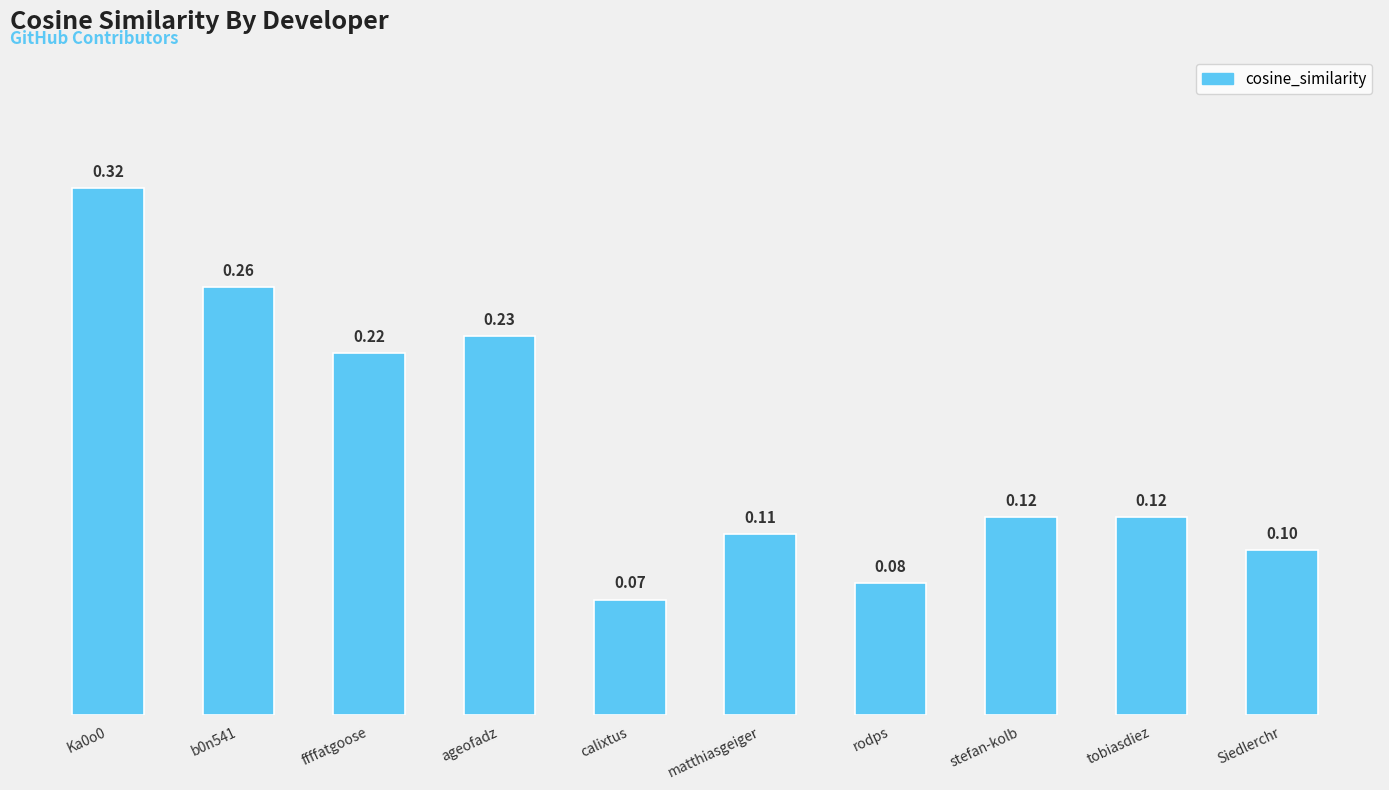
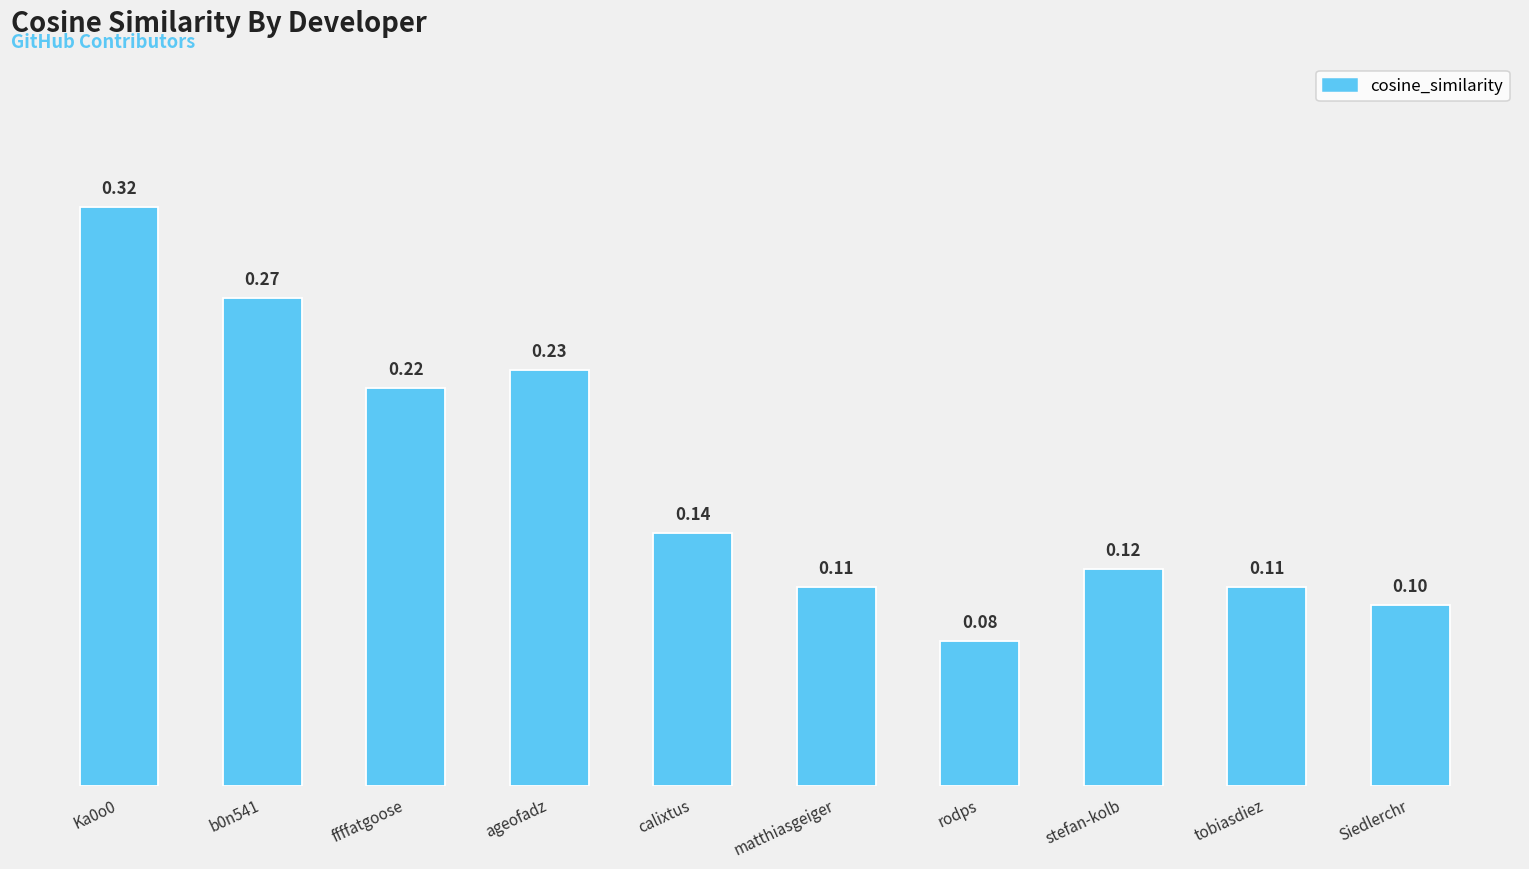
  {
    "Ka0o0": 0.32,
-   "b0n541": 0.26,
+   "b0n541": 0.27,
    "ffffatgoose": 0.22,
    "ageofadz": 0.23,
-   "calixtus": 0.07,
+   "calixtus": 0.14,
    "matthiasgeiger": 0.11,
    "rodps": 0.08,
    "stefan-kolb": 0.12,
-   "tobiasdiez": 0.12,
+   "tobiasdiez": 0.11,
    "Siedlerchr": 0.10
  }
